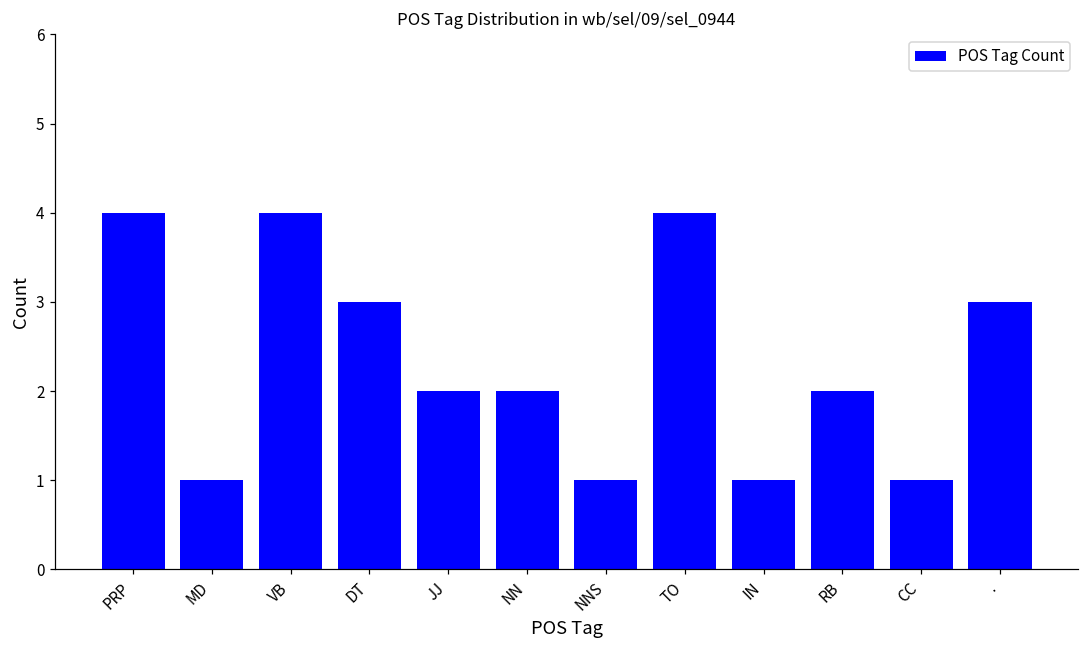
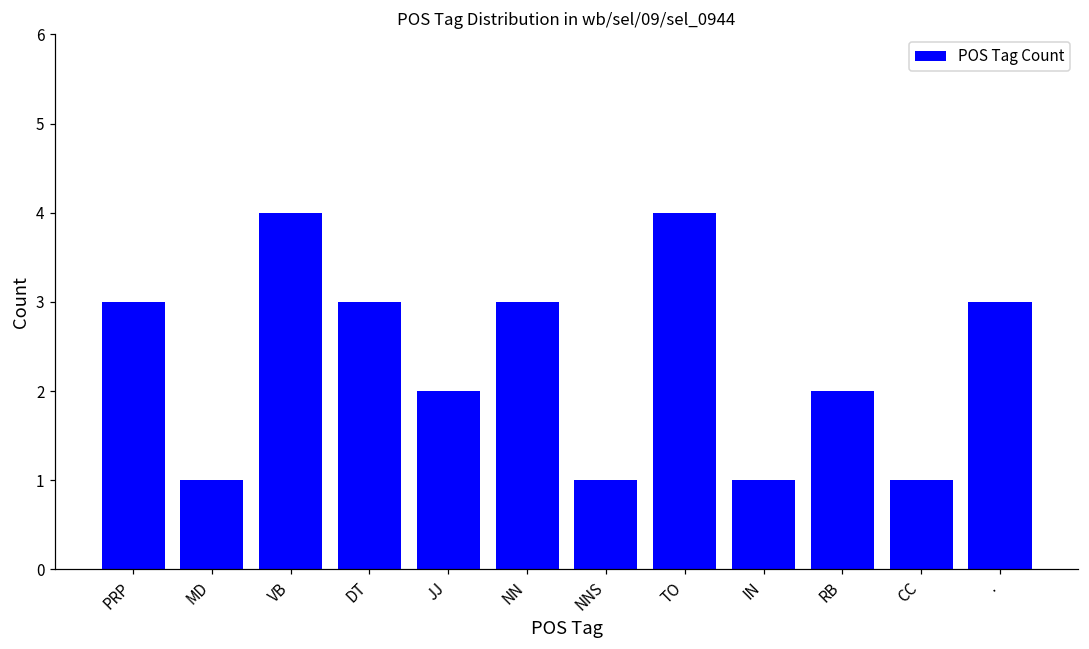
  {
-   "PRP": 4,
+   "PRP": 3,
    "MD": 1,
    "VB": 4,
    "DT": 3,
    "JJ": 2,
-   "NN": 2,
+   "NN": 3,
    "NNS": 1,
    "TO": 4,
    "IN": 1,
    "RB": 2,
    "CC": 1,
    ".": 3
  }
